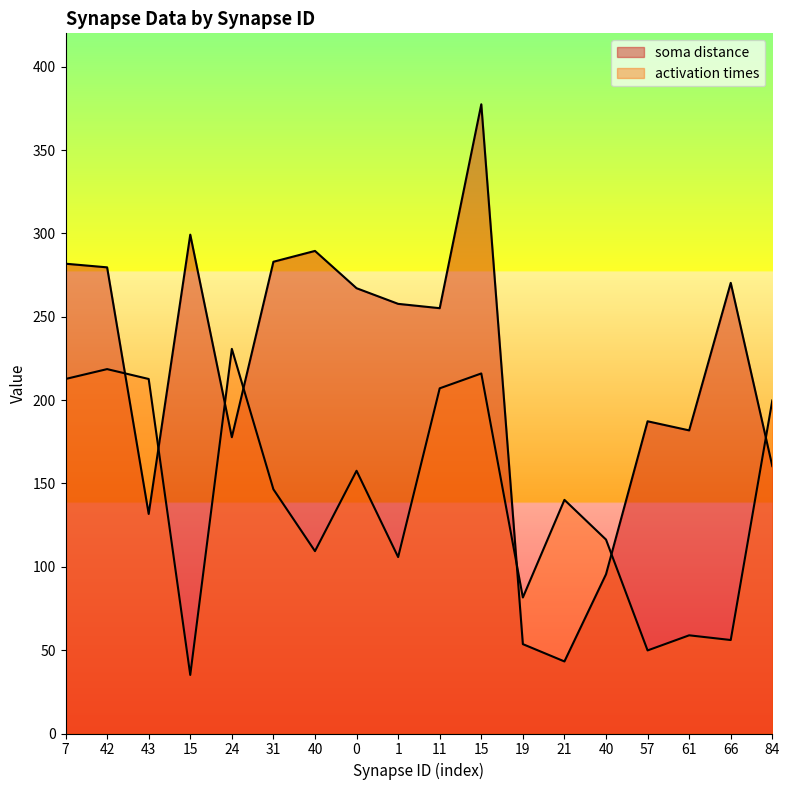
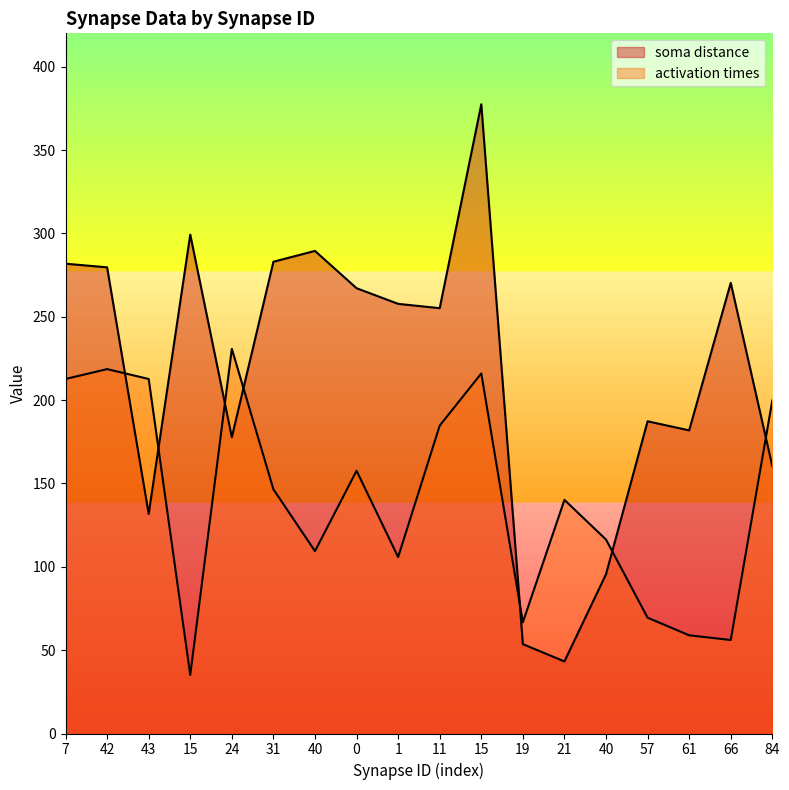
  {
    "soma distance": {
      "7": 282,
      "42": 280,
      "43": 132,
      "24": 178,
      "31": 283,
      "0": 267,
      "1": 258,
      "11": 255,
      "19": 54,
      "21": 43,
      "57": 187,
      "61": 182,
      "66": 270,
      "84": 160
    },
    "activation times": {
      "7": 213,
      "42": 219,
      "43": 213,
      "24": 231,
      "31": 146,
      "0": 158,
      "1": 106,
-     "11": 207,
-     "19": 82,
+     "11": 185,
+     "19": 67,
      "21": 140,
-     "57": 50,
+     "57": 69,
      "61": 59,
      "66": 56,
      "84": 200
    }
  }
